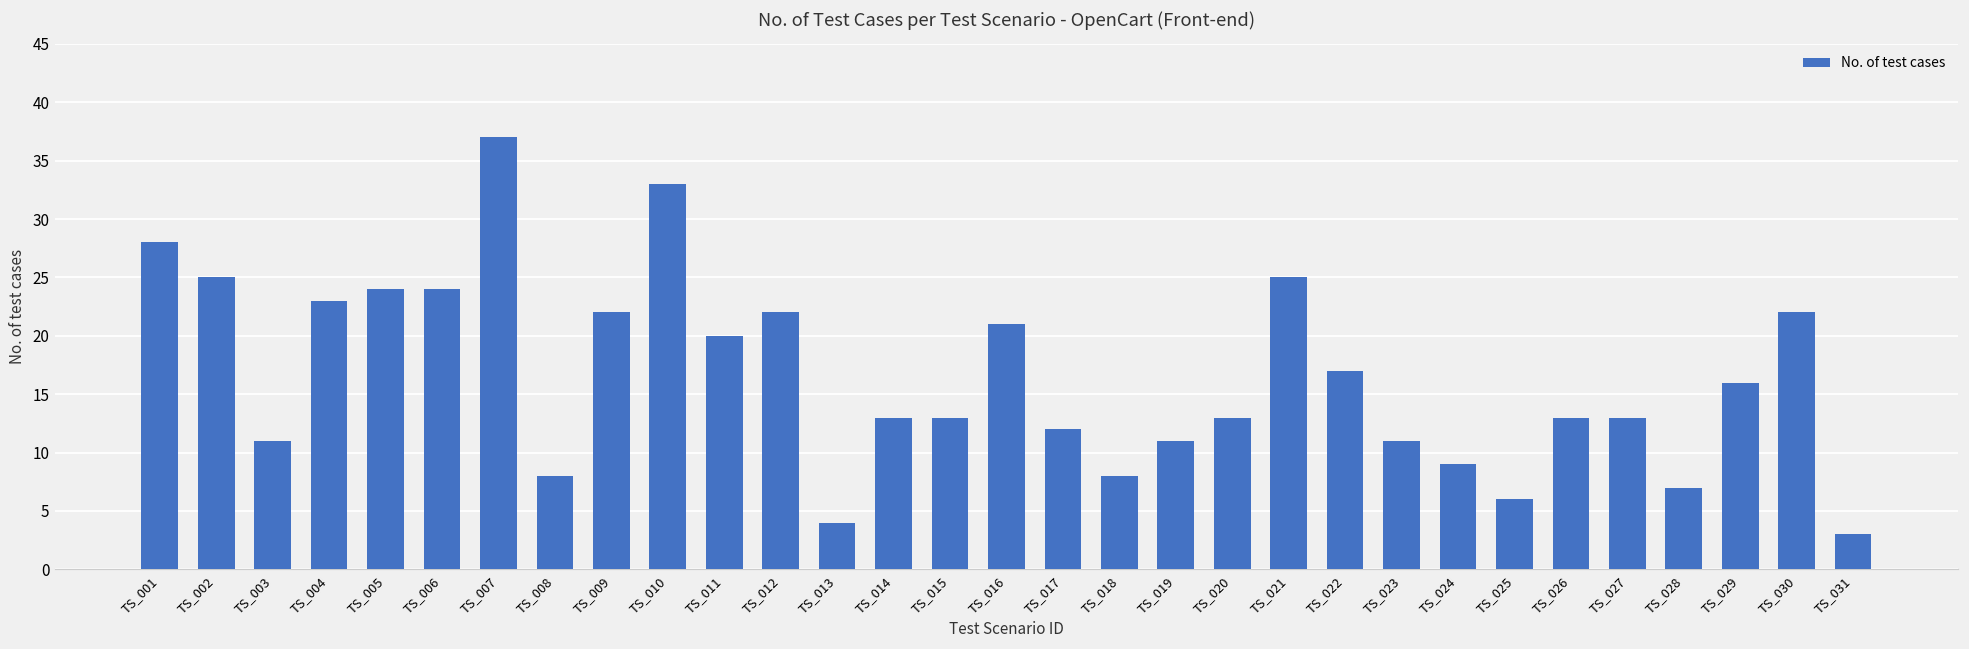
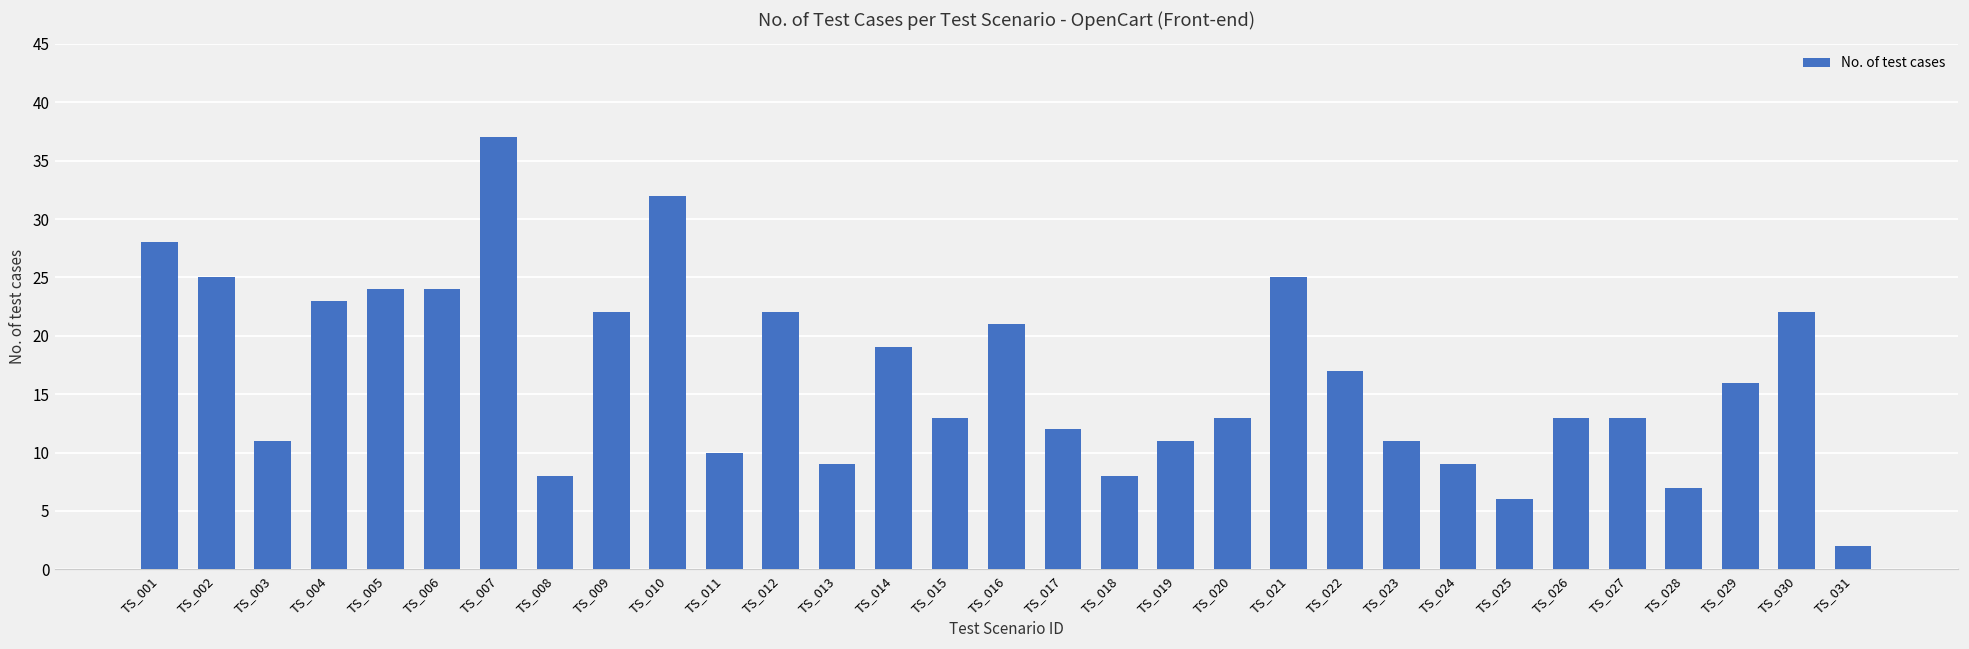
  {
    "TS_001": 28,
    "TS_002": 25,
    "TS_003": 11,
    "TS_004": 23,
    "TS_005": 24,
    "TS_006": 24,
    "TS_007": 37,
    "TS_008": 8,
    "TS_009": 22,
-   "TS_010": 33,
-   "TS_011": 20,
+   "TS_010": 32,
+   "TS_011": 10,
    "TS_012": 22,
-   "TS_013": 4,
-   "TS_014": 13,
+   "TS_013": 9,
+   "TS_014": 19,
    "TS_015": 13,
    "TS_016": 21,
    "TS_017": 12,
    "TS_018": 8,
    "TS_019": 11,
    "TS_020": 13,
    "TS_021": 25,
    "TS_022": 17,
    "TS_023": 11,
    "TS_024": 9,
    "TS_025": 6,
    "TS_026": 13,
    "TS_027": 13,
    "TS_028": 7,
    "TS_029": 16,
    "TS_030": 22,
-   "TS_031": 3
+   "TS_031": 2
  }
